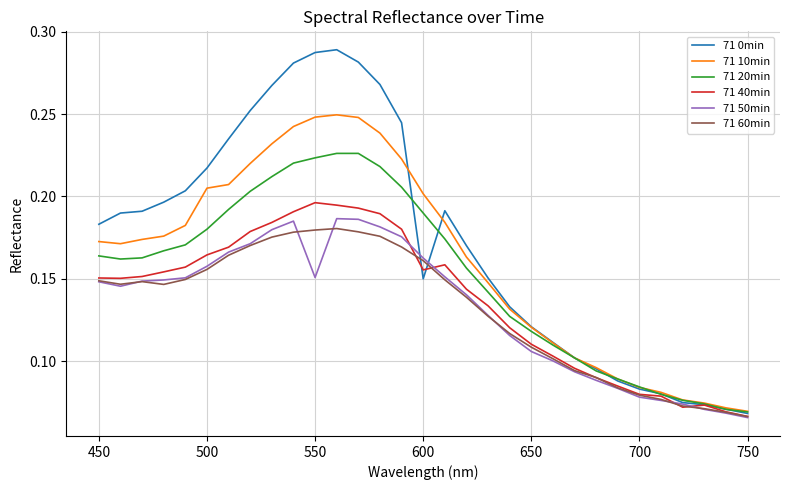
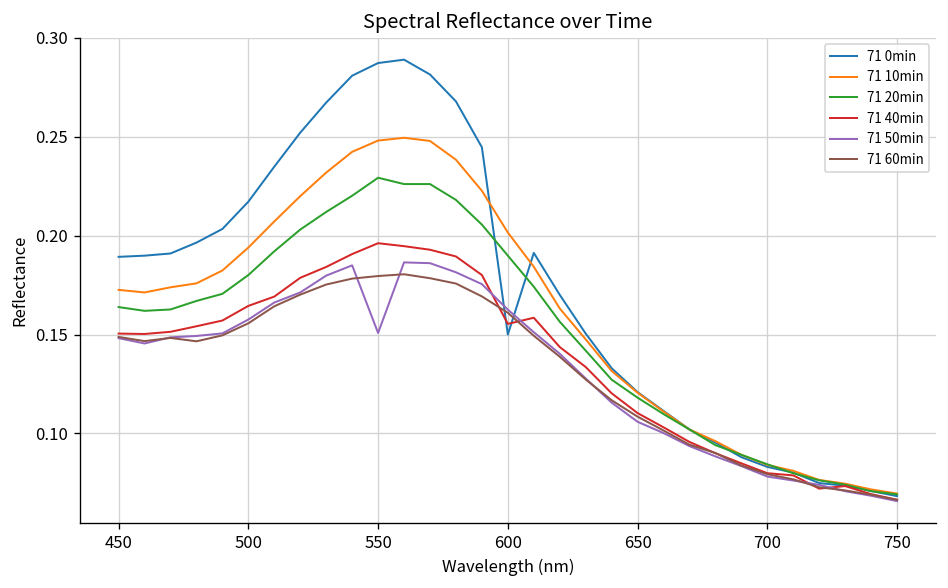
  {
    "71 0min": {
-     "450": 0.183,
+     "450": 0.189,
      "500": 0.217,
      "550": 0.287,
      "600": 0.150
    },
    "71 10min": {
      "450": 0.173,
-     "500": 0.205,
+     "500": 0.194,
      "550": 0.248,
      "600": 0.202
    },
    "71 20min": {
      "450": 0.164,
      "500": 0.180,
-     "550": 0.223,
+     "550": 0.229,
      "600": 0.190,
      "650": 0.118
    },
    "71 40min": {
      "450": 0.151,
      "500": 0.165,
      "550": 0.196,
      "600": 0.155,
      "650": 0.110
    },
    "71 50min": {
      "500": 0.158,
      "550": 0.151,
      "600": 0.163,
      "650": 0.106
    },
    "71 60min": {
      "500": 0.156,
      "550": 0.180,
      "600": 0.161,
      "650": 0.109
    }
  }
